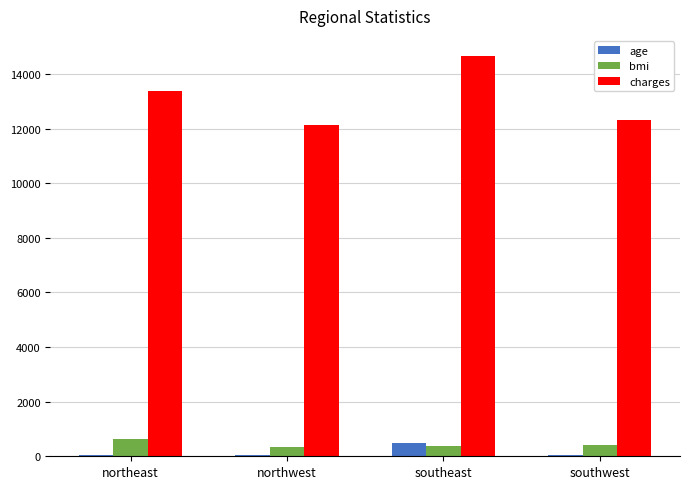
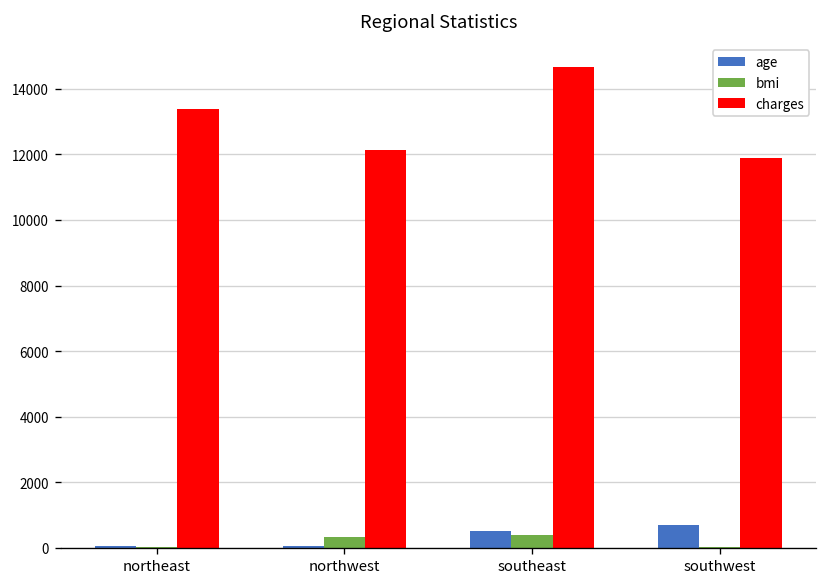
  {
    "age": {
      "southeast": 500,
-     "southwest": 0
+     "southwest": 700
    },
    "bmi": {
-     "northeast": 700,
+     "northeast": 0,
      "northwest": 300,
      "southeast": 400,
-     "southwest": 400
+     "southwest": 0
    },
    "charges": {
      "northeast": 13400,
      "northwest": 12100,
      "southeast": 14700,
-     "southwest": 12300
+     "southwest": 11900
    }
  }
